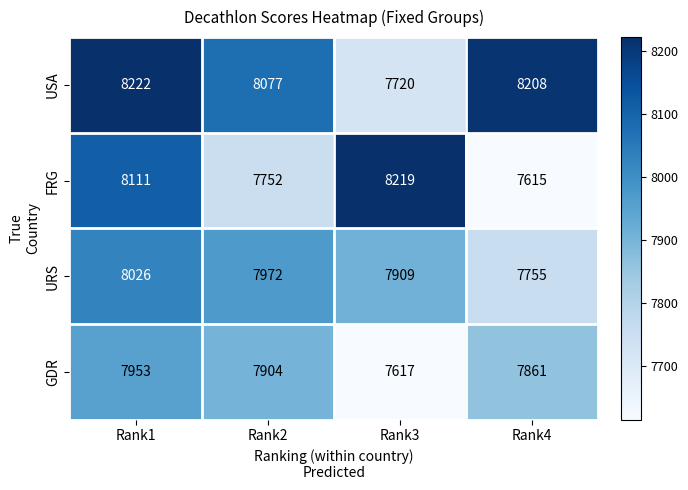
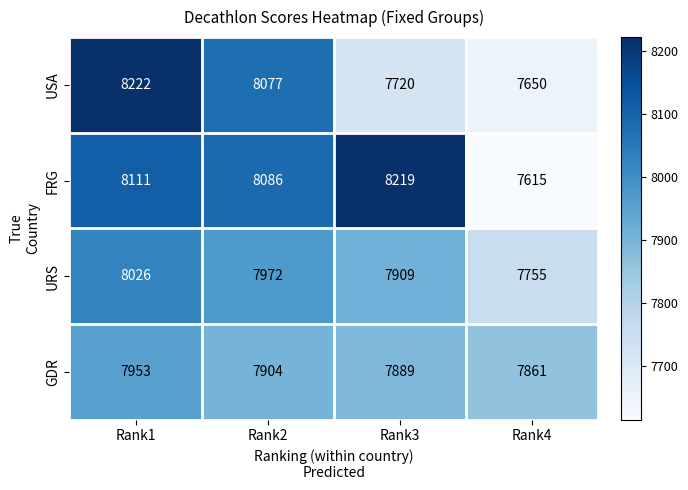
  {
    "USA": {
      "Rank1": 8222,
      "Rank2": 8077,
      "Rank3": 7720,
-     "Rank4": 8208
+     "Rank4": 7650
    },
    "FRG": {
      "Rank1": 8111,
-     "Rank2": 7752,
+     "Rank2": 8086,
      "Rank3": 8219,
      "Rank4": 7615
    },
    "URS": {
      "Rank1": 8026,
      "Rank2": 7972,
      "Rank3": 7909,
      "Rank4": 7755
    },
    "GDR": {
      "Rank1": 7953,
      "Rank2": 7904,
-     "Rank3": 7617,
+     "Rank3": 7889,
      "Rank4": 7861
    }
  }
